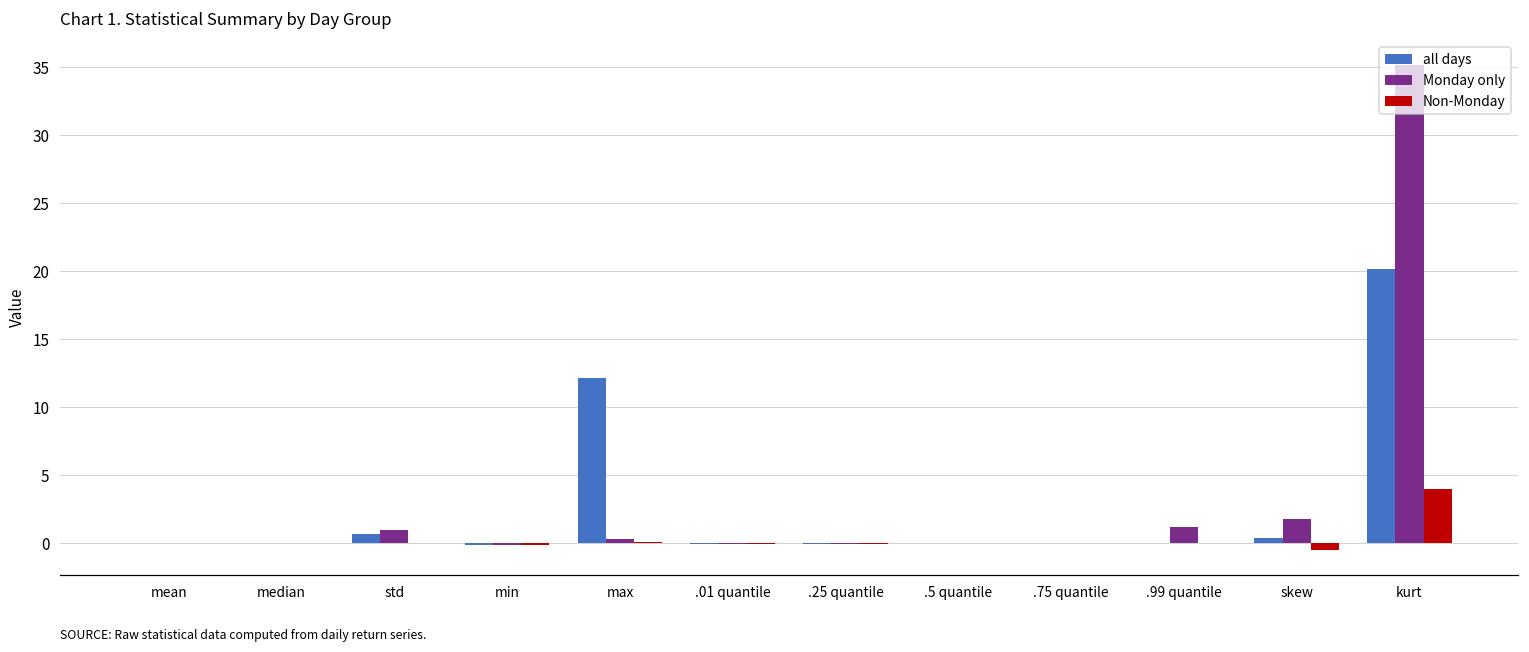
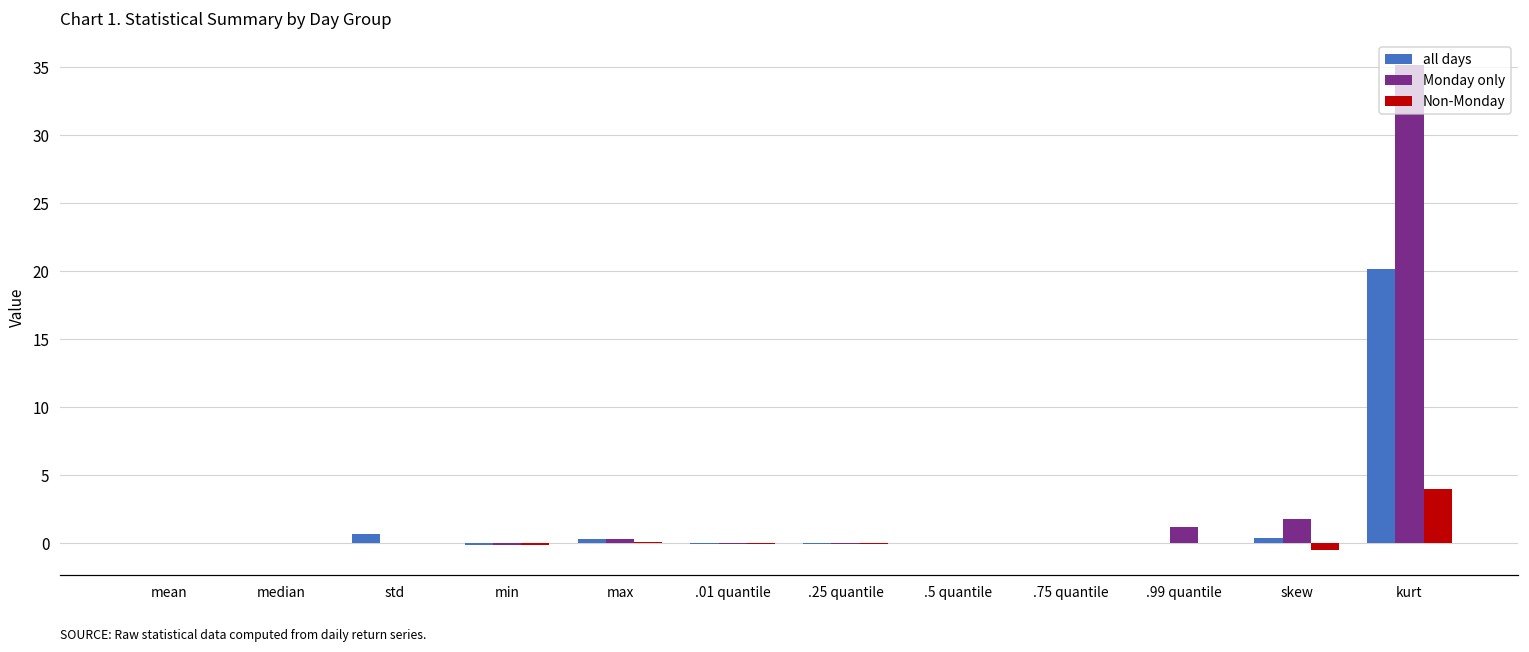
  {
    "all days": {
      "std": 0.7,
-     "max": 12.1,
+     "max": 0.3,
      "skew": 0.4,
      "kurt": 20.2
    },
    "Monday only": {
-     "std": 1.0,
+     "std": 0.0,
      "max": 0.3,
      ".99 quantile": 1.2,
      "skew": 1.8
    },
    "Non-Monday": {
      "skew": -0.5,
      "kurt": 4.0
    }
  }
